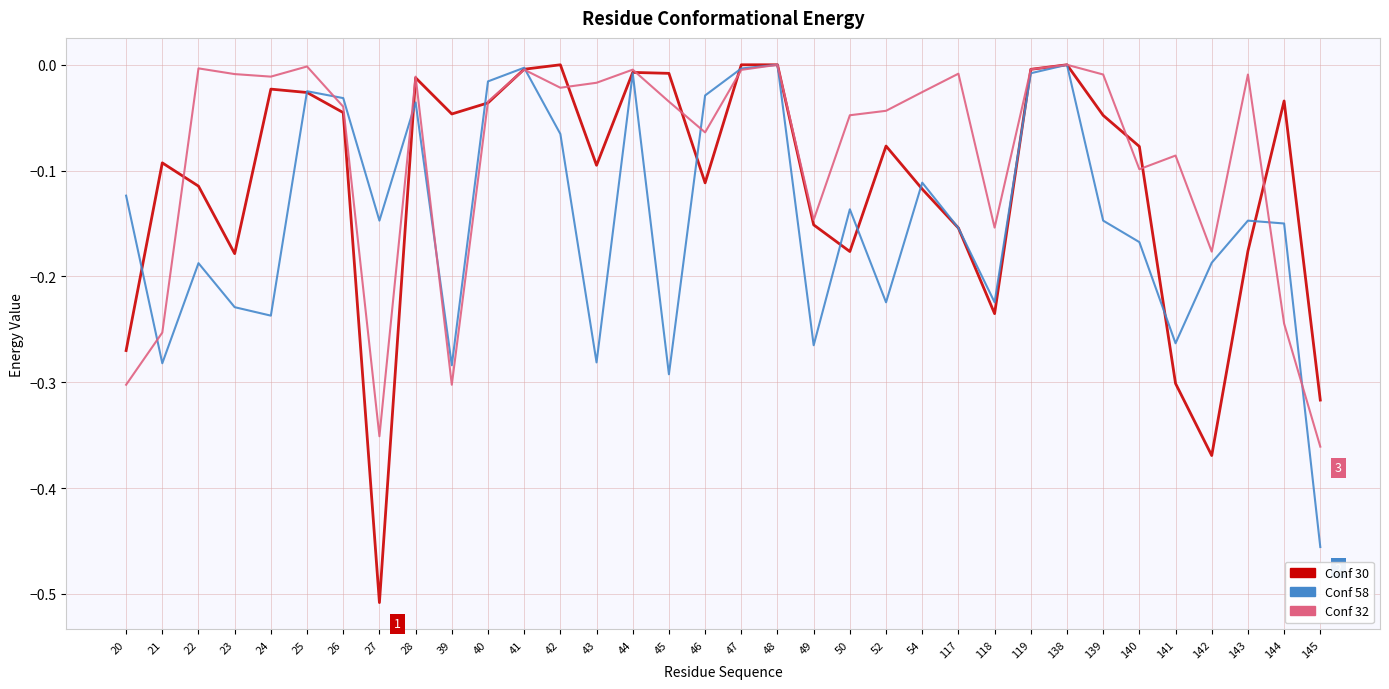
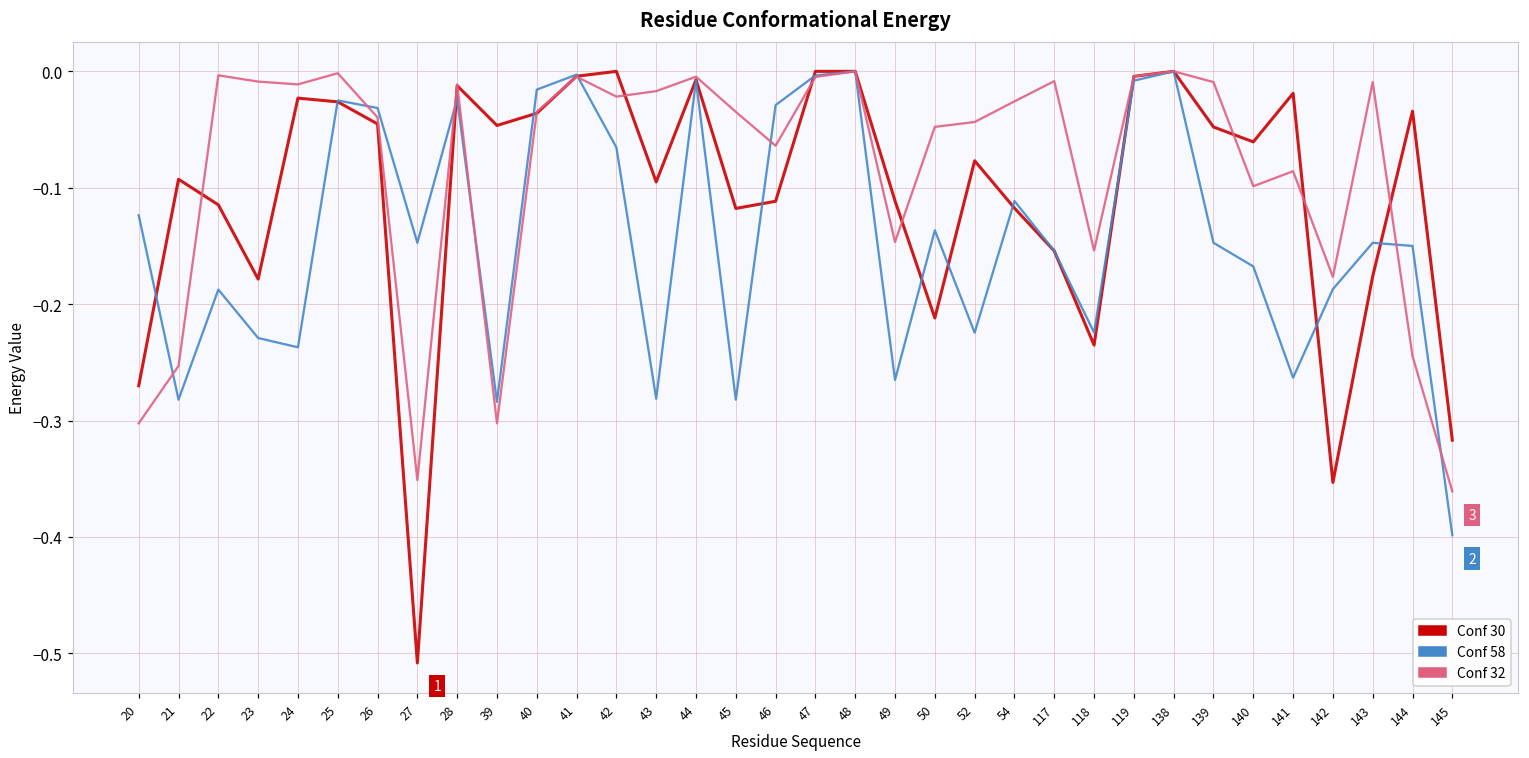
  {
    "Conf 30": {
      "20": -0.270,
      "21": -0.093,
      "22": -0.115,
      "23": -0.179,
      "24": -0.023,
      "26": -0.045,
      "39": -0.047,
      "42": 0.000,
      "43": -0.095,
-     "45": -0.008,
+     "45": -0.118,
      "46": -0.112,
      "47": 0.000,
-     "49": -0.151,
-     "50": -0.177,
+     "49": -0.111,
+     "50": -0.212,
      "52": -0.077,
      "54": -0.118,
      "118": -0.235,
      "139": -0.048,
-     "140": -0.077,
-     "141": -0.301,
-     "142": -0.369,
+     "140": -0.061,
+     "141": -0.019,
+     "142": -0.353,
      "143": -0.176,
      "144": -0.034,
      "145": -0.317
    },
    "Conf 58": {
      "20": -0.124,
      "21": -0.282,
      "22": -0.188,
      "23": -0.229,
      "24": -0.237,
      "26": -0.032,
      "27": -0.147,
-     "28": -0.036,
+     "28": -0.024,
      "39": -0.284,
      "40": -0.016,
      "42": -0.065,
      "43": -0.281,
-     "45": -0.293,
+     "45": -0.282,
      "46": -0.029,
      "49": -0.265,
      "50": -0.137,
      "52": -0.225,
      "54": -0.111,
      "118": -0.225,
      "119": -0.008,
      "139": -0.147,
      "140": -0.168,
      "141": -0.263,
      "142": -0.187,
      "143": -0.147,
      "144": -0.150,
-     "145": -0.456
+     "145": -0.399
    },
    "Conf 32": {
      "20": -0.302,
      "21": -0.253,
      "22": -0.003,
      "23": -0.009,
      "24": -0.011,
      "25": -0.002,
      "26": -0.040,
      "27": -0.351,
      "39": -0.302,
      "42": -0.022,
      "43": -0.017,
      "44": -0.005,
      "45": -0.035,
      "46": -0.064,
      "49": -0.147,
      "50": -0.048,
      "52": -0.044,
      "54": -0.026,
      "117": -0.008,
      "118": -0.154,
      "139": -0.009,
      "140": -0.099,
      "141": -0.086,
      "142": -0.177,
      "143": -0.009,
      "144": -0.245,
      "145": -0.361
    }
  }
